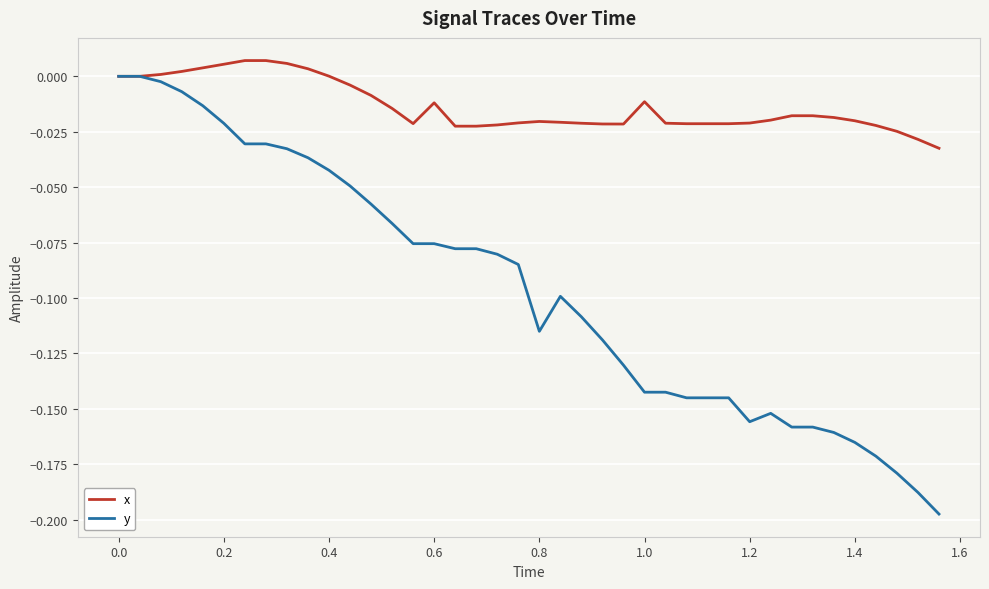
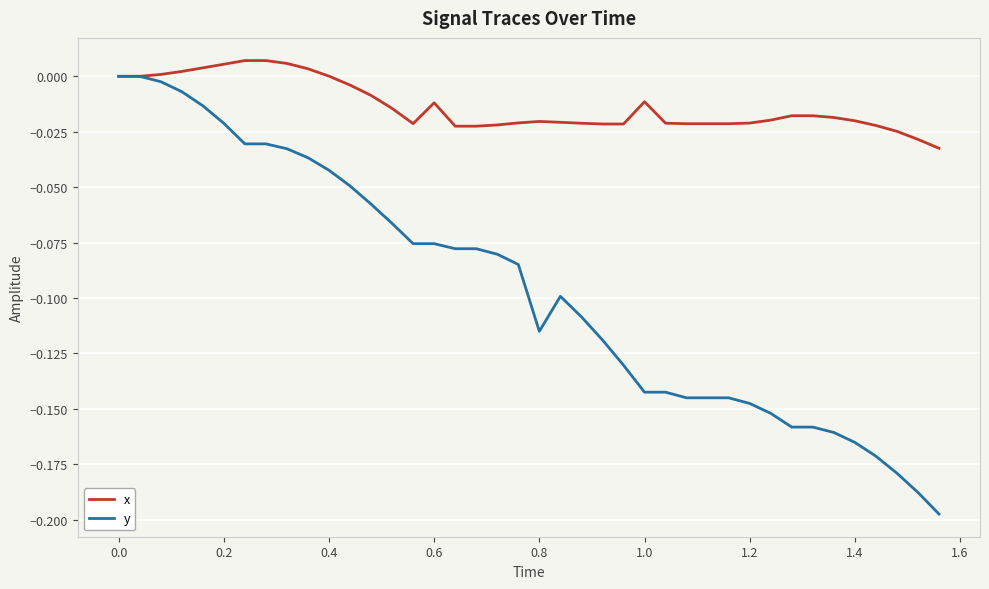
  {
    "x": {
      "0.2": 0.005,
      "0.4": 0.000,
      "0.6": -0.012,
      "0.8": -0.020,
      "1.0": -0.011,
      "1.2": -0.021,
      "1.4": -0.020
    },
    "y": {
      "0.2": -0.021,
      "0.4": -0.042,
      "0.6": -0.075,
      "0.8": -0.115,
      "1.0": -0.142,
-     "1.2": -0.156,
+     "1.2": -0.148,
      "1.4": -0.165
    }
  }
